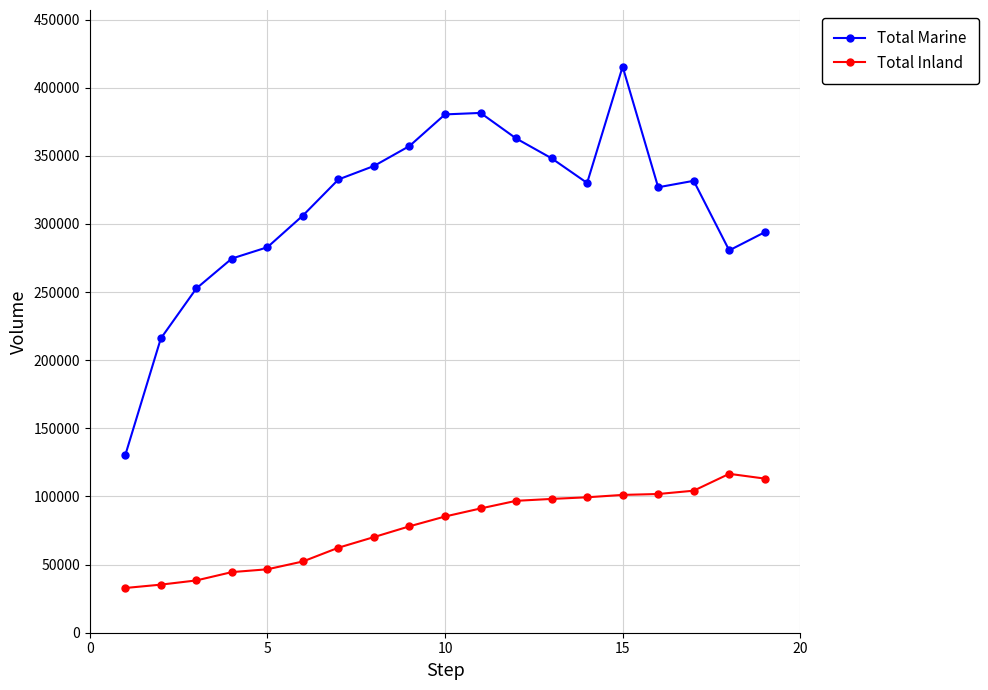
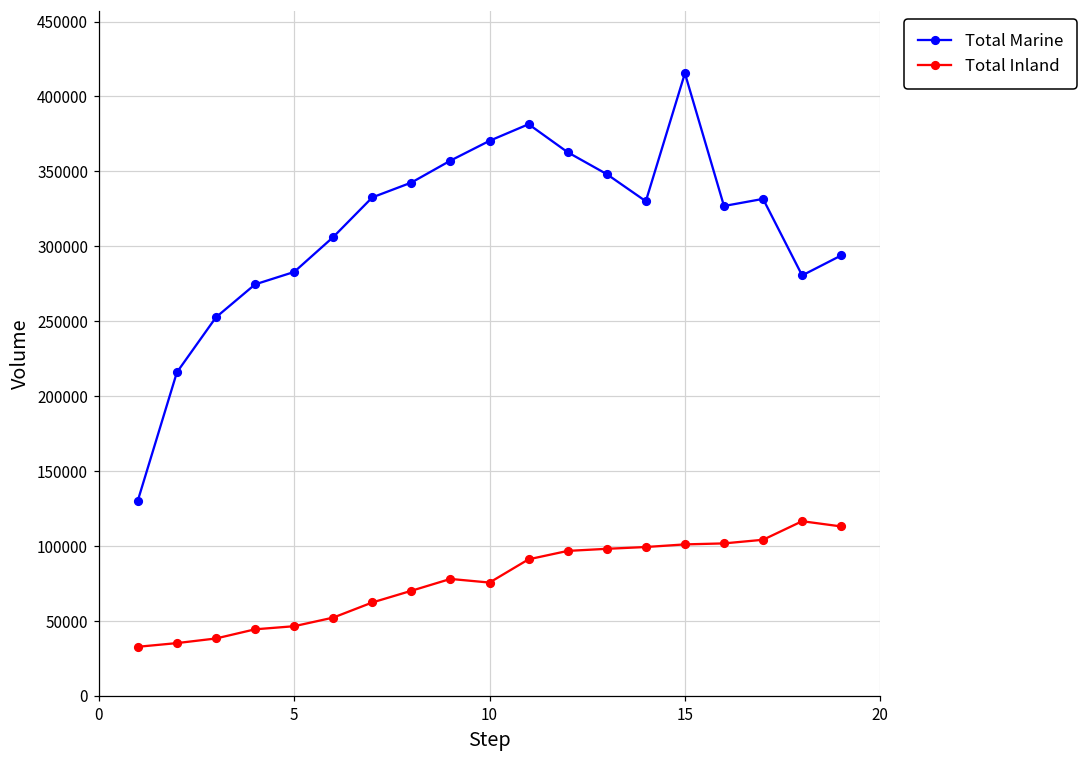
  {
    "Total Marine": {
      "5": 283000,
-     "10": 380000,
+     "10": 370000,
      "15": 415000
    },
    "Total Inland": {
      "5": 47000,
-     "10": 85000,
+     "10": 76000,
      "15": 101000
    }
  }
